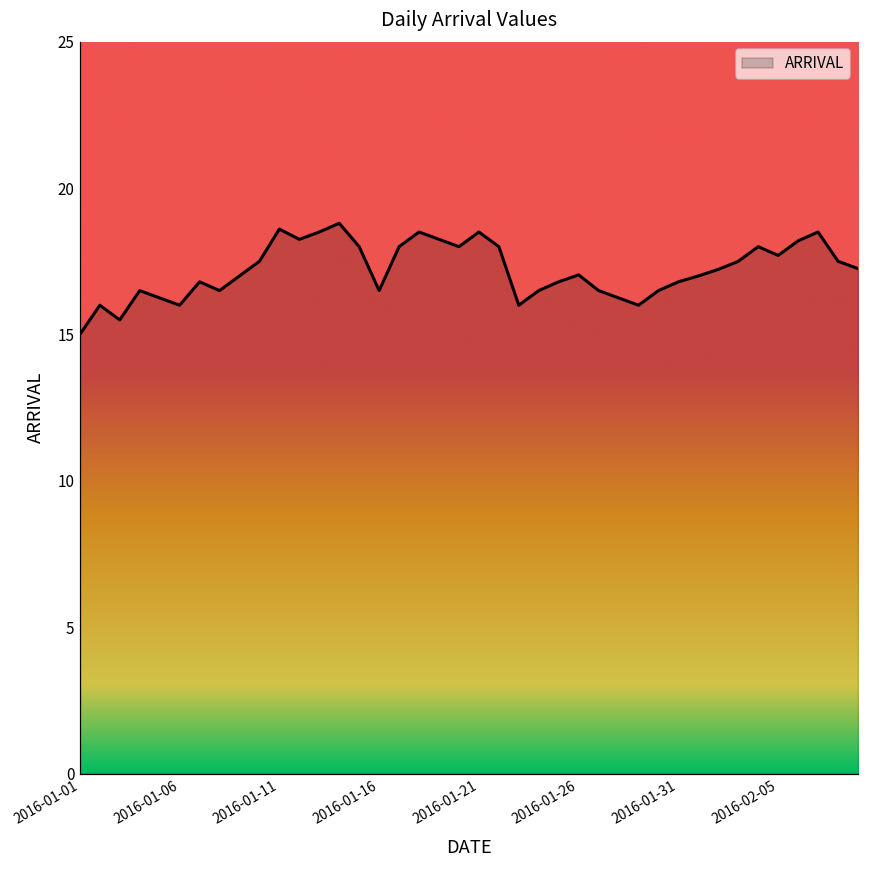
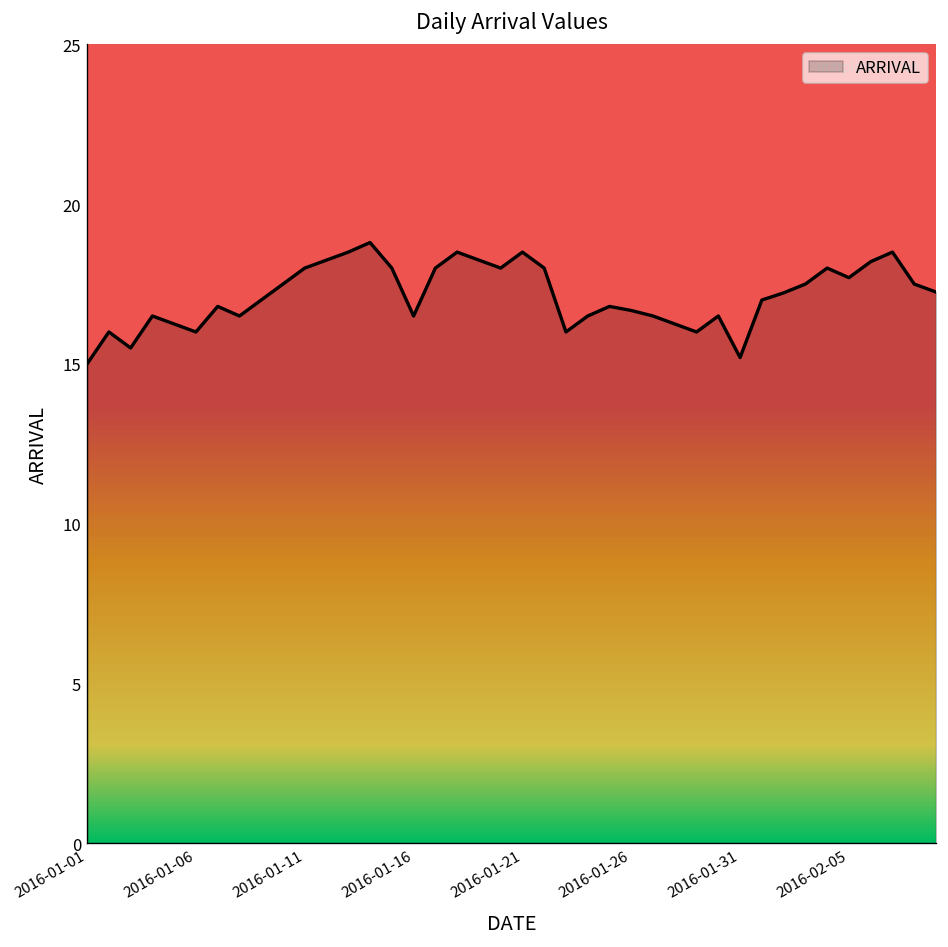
  {
    "2016-01-01": 15.0,
    "2016-01-06": 16.0,
-   "2016-01-11": 18.6,
+   "2016-01-11": 18.0,
    "2016-01-16": 16.5,
    "2016-01-21": 18.5,
-   "2016-01-26": 17.0,
-   "2016-01-31": 16.8,
+   "2016-01-26": 16.7,
+   "2016-01-31": 15.2,
    "2016-02-05": 17.7
  }
